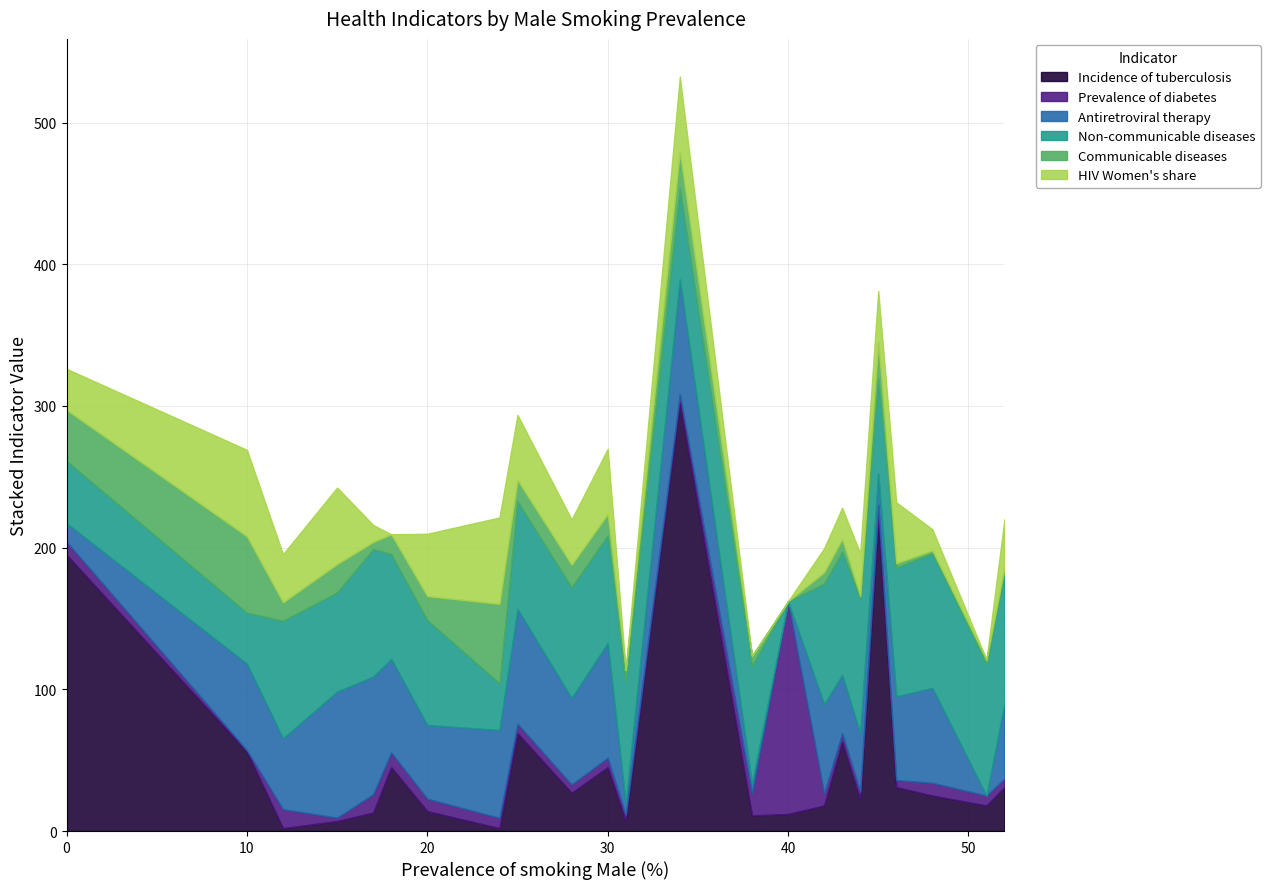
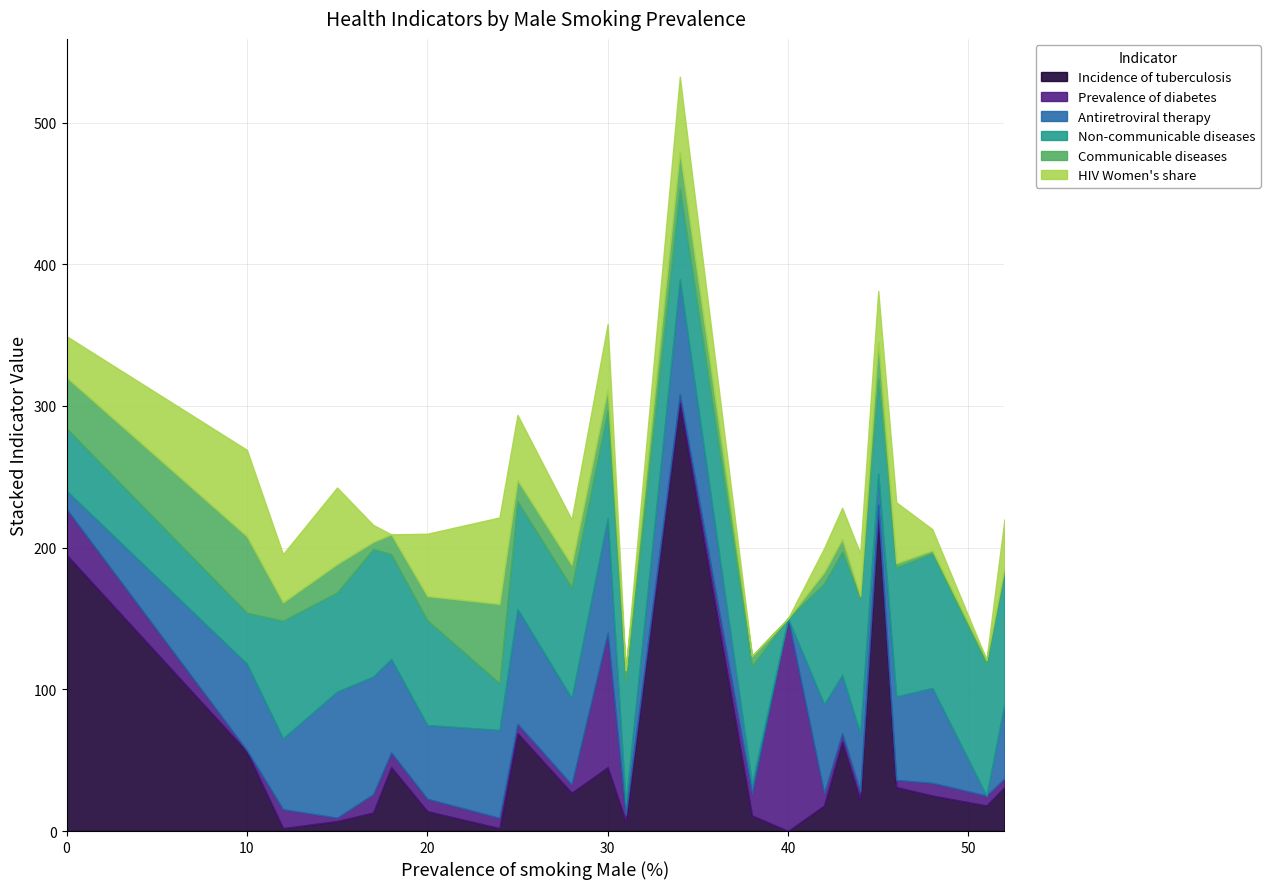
  {
    "Incidence of tuberculosis": {
      "0": 195,
      "20": 14,
      "30": 45,
-     "40": 12
+     "40": 0
    },
    "Prevalence of diabetes": {
-     "0": 9,
+     "0": 32,
      "20": 9,
-     "30": 7
+     "30": 95
    }
  }
